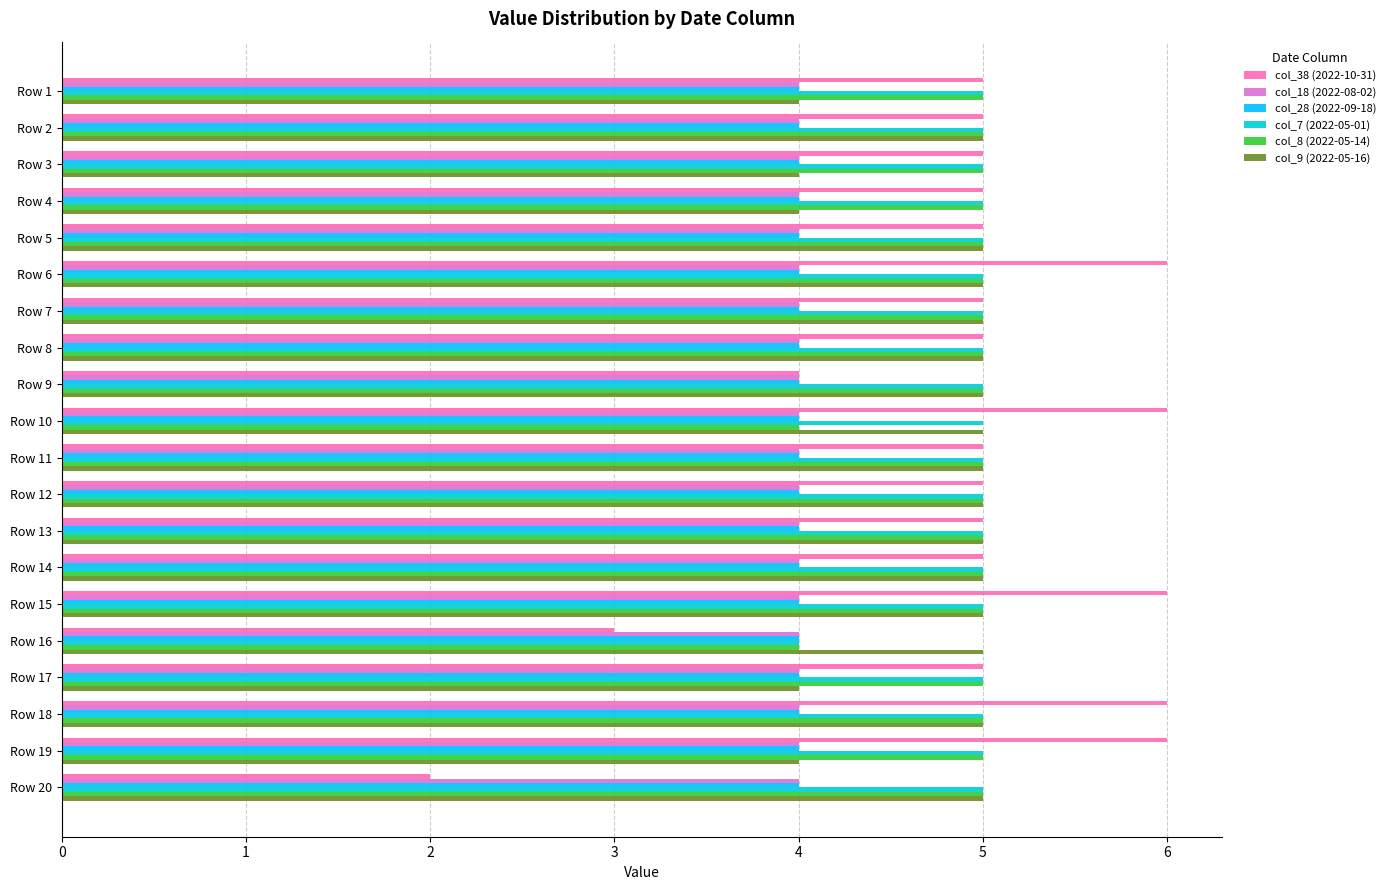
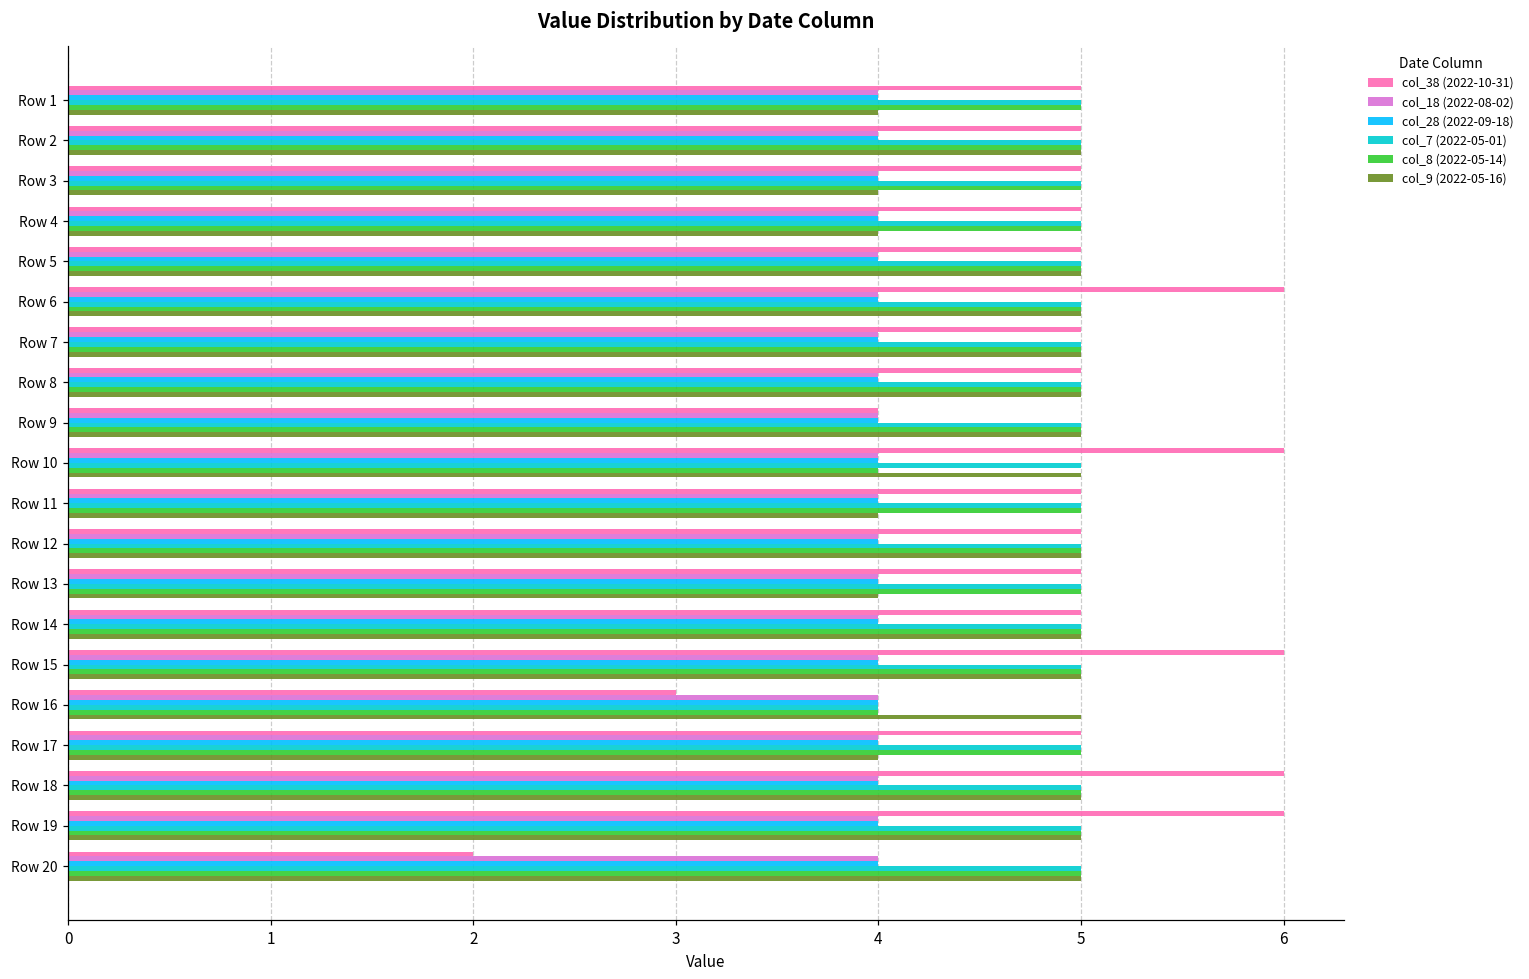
  {
    "col_8 (2022-05-14)": {
      "Row 1": 5,
      "Row 2": 5,
      "Row 3": 5,
      "Row 4": 5,
      "Row 5": 5,
      "Row 6": 5,
      "Row 7": 5,
      "Row 8": 5,
      "Row 9": 5,
      "Row 10": 4,
      "Row 11": 5,
      "Row 12": 5,
      "Row 13": 5,
      "Row 14": 5,
      "Row 15": 5,
      "Row 16": 4,
      "Row 17": 5,
      "Row 18": 5,
      "Row 19": 5,
      "Row 20": 5
    },
    "col_9 (2022-05-16)": {
      "Row 1": 4,
      "Row 2": 5,
      "Row 3": 4,
      "Row 4": 4,
      "Row 5": 5,
      "Row 6": 5,
      "Row 7": 5,
      "Row 8": 5,
      "Row 9": 5,
      "Row 10": 5,
-     "Row 11": 5,
+     "Row 11": 4,
      "Row 12": 5,
-     "Row 13": 5,
+     "Row 13": 4,
      "Row 14": 5,
      "Row 15": 5,
      "Row 16": 5,
      "Row 17": 4,
      "Row 18": 5,
-     "Row 19": 4,
+     "Row 19": 5,
      "Row 20": 5
    }
  }
